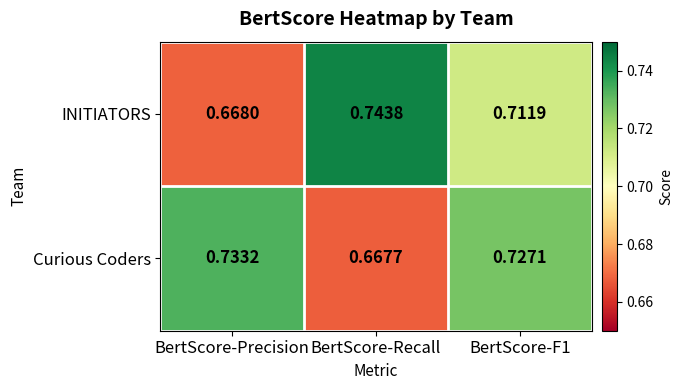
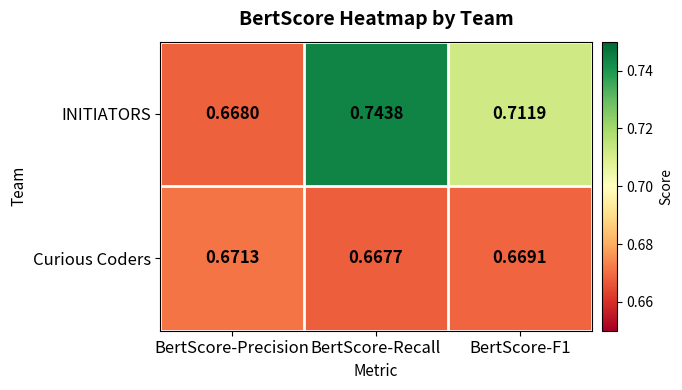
  {
    "INITIATORS": {
      "BertScore-Precision": 0.6680,
      "BertScore-Recall": 0.7438,
      "BertScore-F1": 0.7119
    },
    "Curious Coders": {
-     "BertScore-Precision": 0.7332,
+     "BertScore-Precision": 0.6713,
      "BertScore-Recall": 0.6677,
-     "BertScore-F1": 0.7271
+     "BertScore-F1": 0.6691
    }
  }
